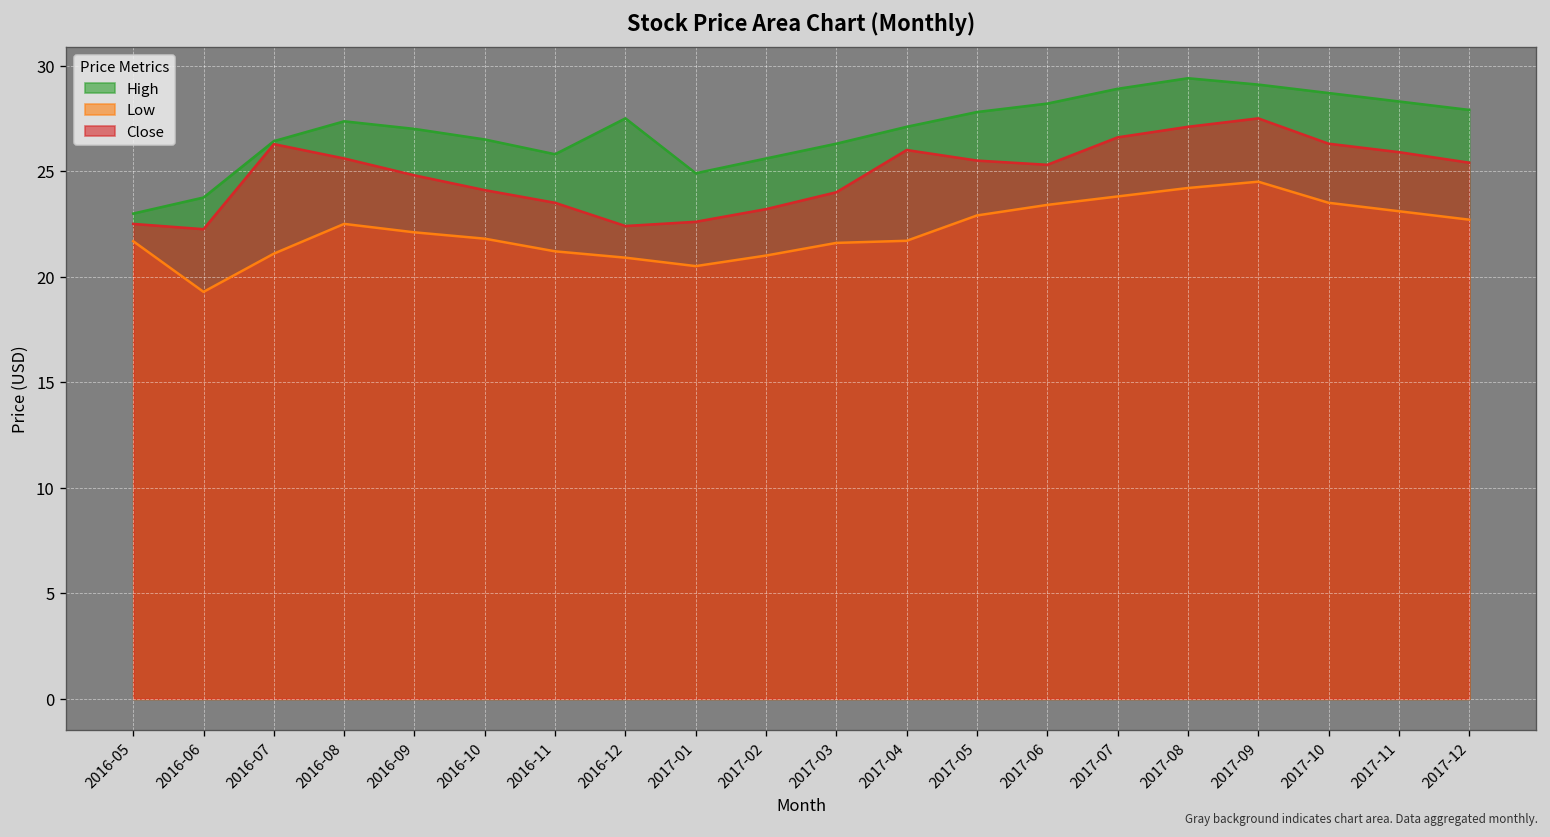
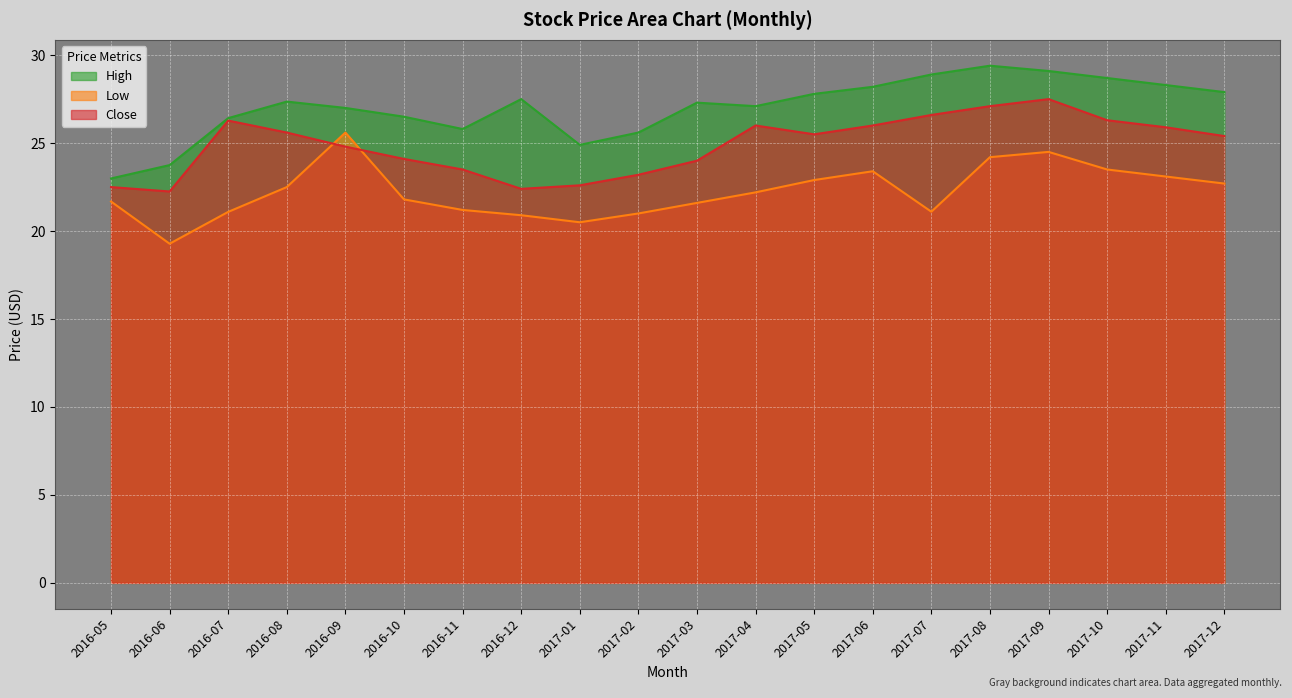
  {
    "High": {
      "2016-05": 23.0,
      "2016-06": 23.8,
      "2016-08": 27.4,
      "2016-09": 27.0,
      "2016-10": 26.5,
      "2016-11": 25.8,
      "2016-12": 27.5,
      "2017-01": 24.9,
      "2017-02": 25.6,
-     "2017-03": 26.3,
+     "2017-03": 27.3,
      "2017-04": 27.1,
      "2017-05": 27.8,
      "2017-06": 28.2,
      "2017-07": 28.9,
      "2017-08": 29.4,
      "2017-09": 29.1,
      "2017-10": 28.7,
      "2017-11": 28.3,
      "2017-12": 27.9
    },
    "Low": {
      "2016-05": 21.7,
      "2016-06": 19.3,
      "2016-07": 21.1,
      "2016-08": 22.5,
-     "2016-09": 22.1,
+     "2016-09": 25.6,
      "2016-10": 21.8,
      "2016-11": 21.2,
      "2016-12": 20.9,
      "2017-01": 20.5,
      "2017-02": 21.0,
      "2017-03": 21.6,
-     "2017-04": 21.7,
+     "2017-04": 22.2,
      "2017-05": 22.9,
      "2017-06": 23.4,
-     "2017-07": 23.8,
+     "2017-07": 21.1,
      "2017-08": 24.2,
      "2017-09": 24.5,
      "2017-10": 23.5,
      "2017-11": 23.1,
      "2017-12": 22.7
    },
    "Close": {
      "2016-05": 22.5,
      "2016-06": 22.3,
      "2016-08": 25.6,
      "2016-09": 24.8,
      "2016-10": 24.1,
      "2016-11": 23.5,
      "2016-12": 22.4,
      "2017-01": 22.6,
      "2017-02": 23.2,
      "2017-03": 24.0,
      "2017-04": 26.0,
      "2017-05": 25.5,
-     "2017-06": 25.3,
+     "2017-06": 26.0,
      "2017-07": 26.6,
      "2017-08": 27.1,
      "2017-09": 27.5,
      "2017-10": 26.3,
      "2017-11": 25.9,
      "2017-12": 25.4
    }
  }
